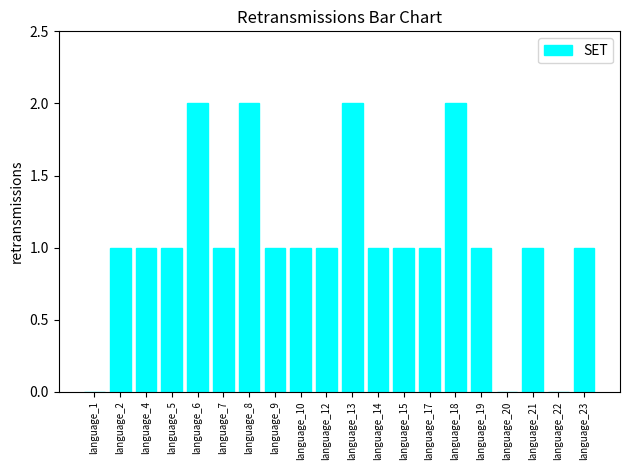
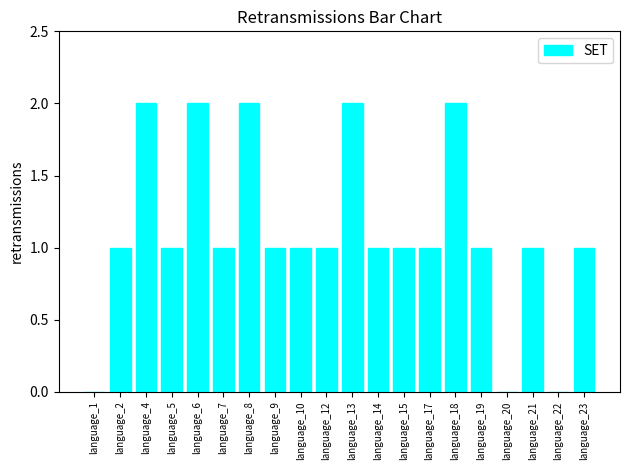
  {
    "language_1": 0,
    "language_2": 1,
-   "language_4": 1,
+   "language_4": 2,
    "language_5": 1,
    "language_6": 2,
    "language_7": 1,
    "language_8": 2,
    "language_9": 1,
    "language_10": 1,
    "language_12": 1,
    "language_13": 2,
    "language_14": 1,
    "language_15": 1,
    "language_17": 1,
    "language_18": 2,
    "language_19": 1,
    "language_20": 0,
    "language_21": 1,
    "language_22": 0,
    "language_23": 1
  }
